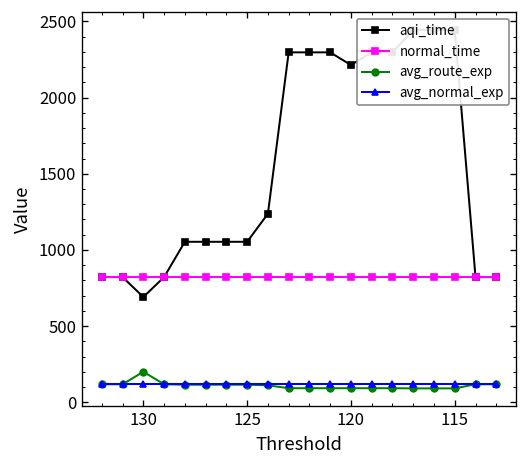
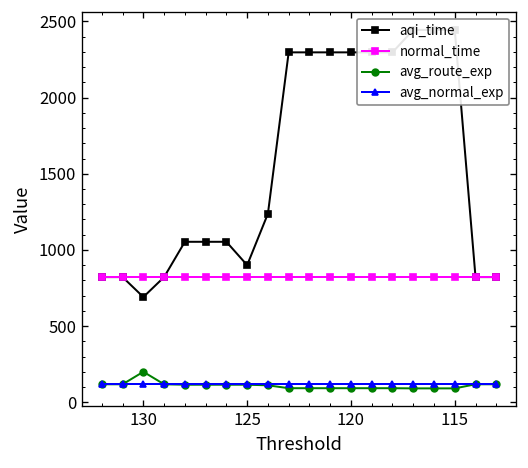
  {
    "aqi_time": {
      "130": 690,
-     "125": 1050,
-     "120": 2210
+     "125": 900,
+     "120": 2300
    },
    "normal_time": {
      "130": 820,
      "125": 820,
      "120": 820,
      "115": 820
    },
    "avg_route_exp": {
      "130": 200,
      "120": 90,
      "115": 90
    },
    "avg_normal_exp": {
      "130": 120,
      "120": 120,
      "115": 120
    }
  }
